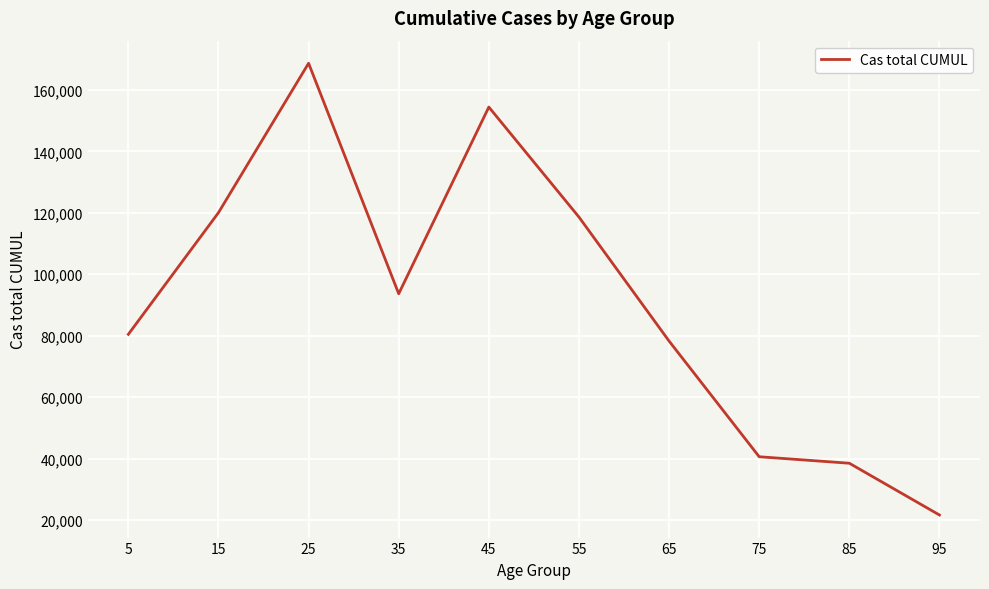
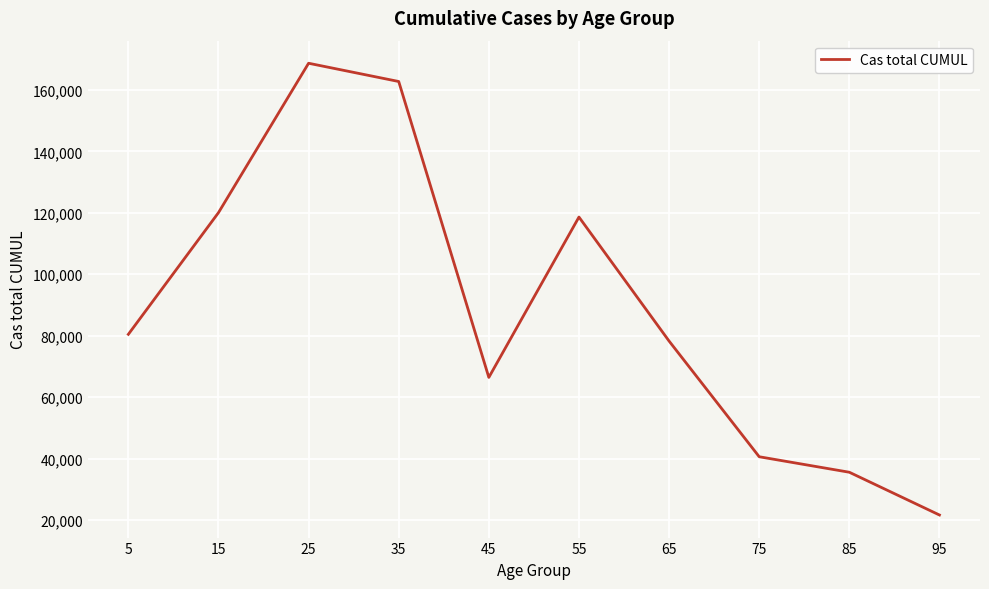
  {
    "5": "80,000",
    "15": "120,000",
    "25": "169,000",
-   "35": "94,000",
-   "45": "154,000",
+   "35": "163,000",
+   "45": "66,000",
    "55": "119,000",
    "65": "78,000",
    "75": "41,000",
-   "85": "39,000",
+   "85": "36,000",
    "95": "22,000"
  }
